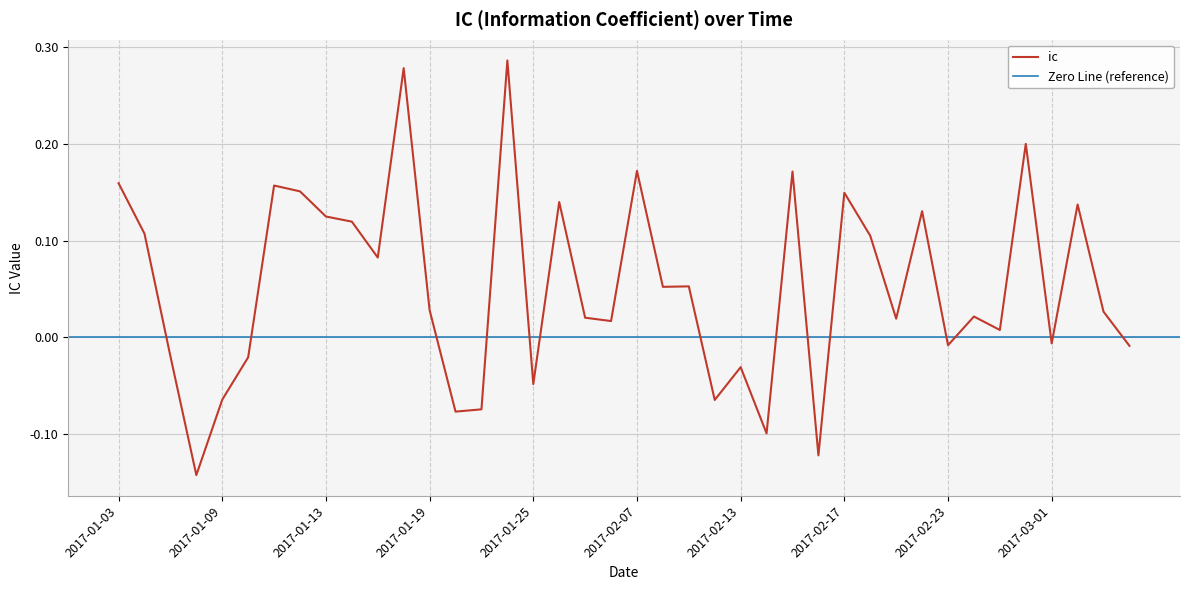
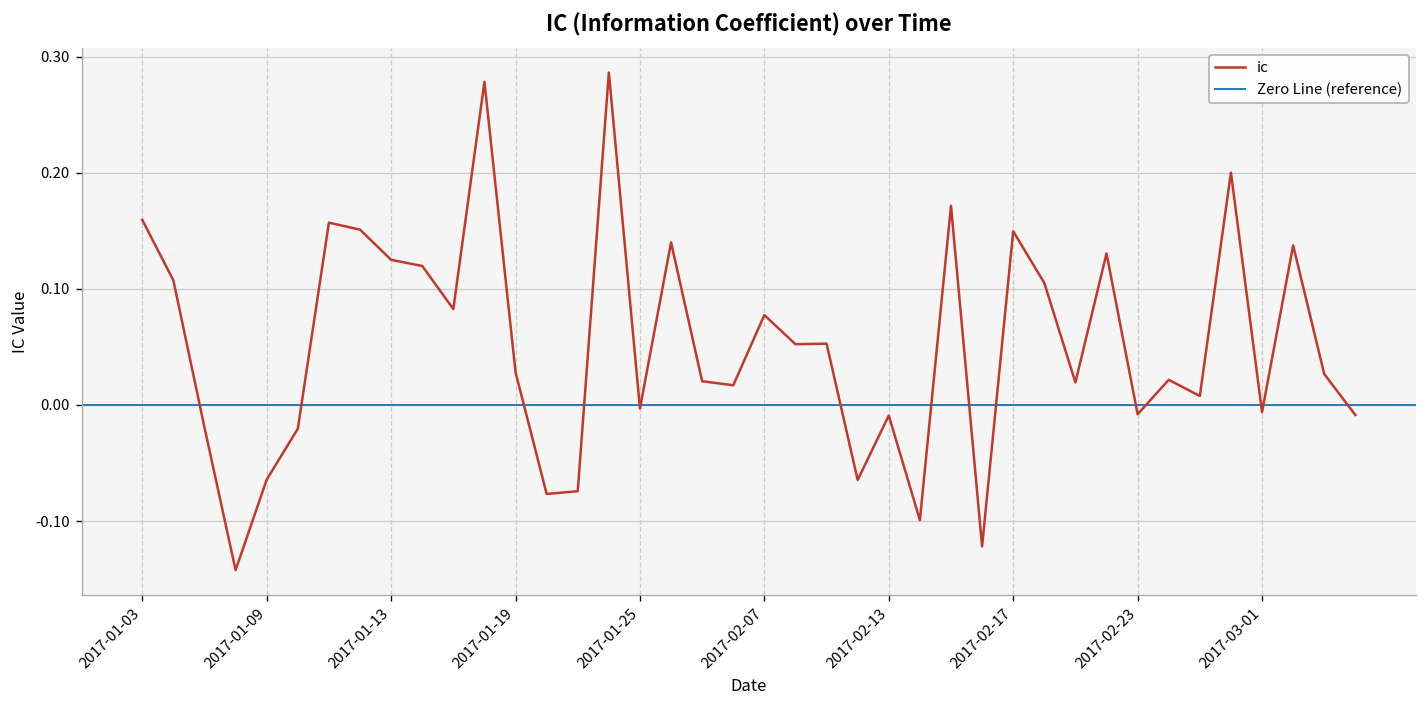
  {
    "2017-01-03": 0.16,
    "2017-01-09": -0.06,
    "2017-01-13": 0.12,
    "2017-01-19": 0.03,
-   "2017-01-25": -0.05,
-   "2017-02-07": 0.17,
-   "2017-02-13": -0.03,
+   "2017-01-25": 0.00,
+   "2017-02-07": 0.08,
+   "2017-02-13": -0.01,
    "2017-02-17": 0.15,
    "2017-02-23": -0.01,
    "2017-03-01": -0.01
  }
